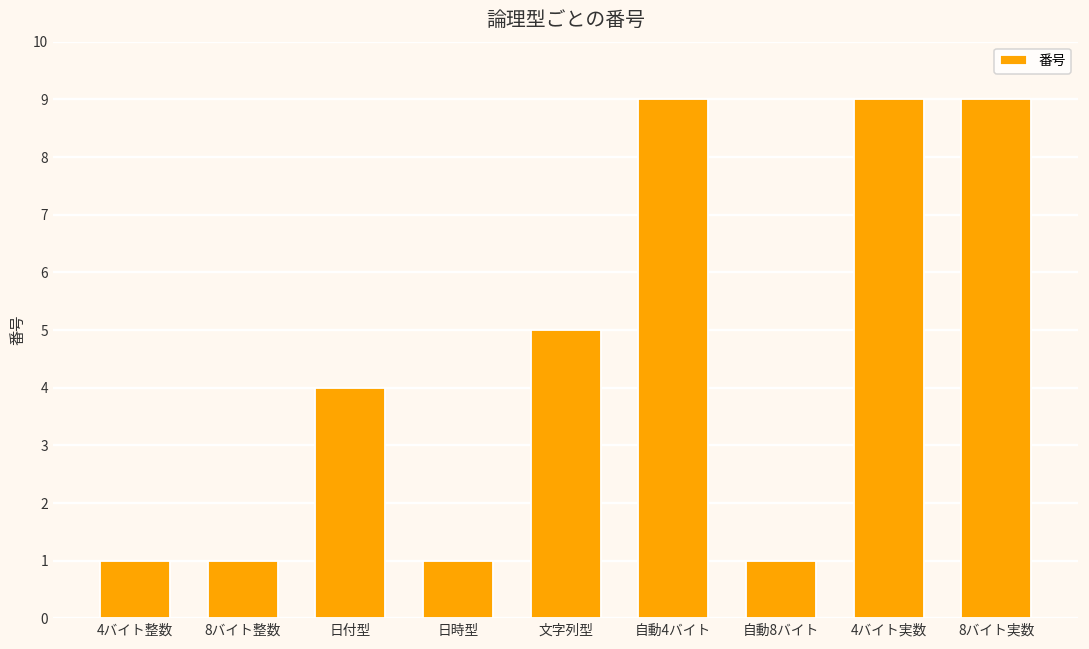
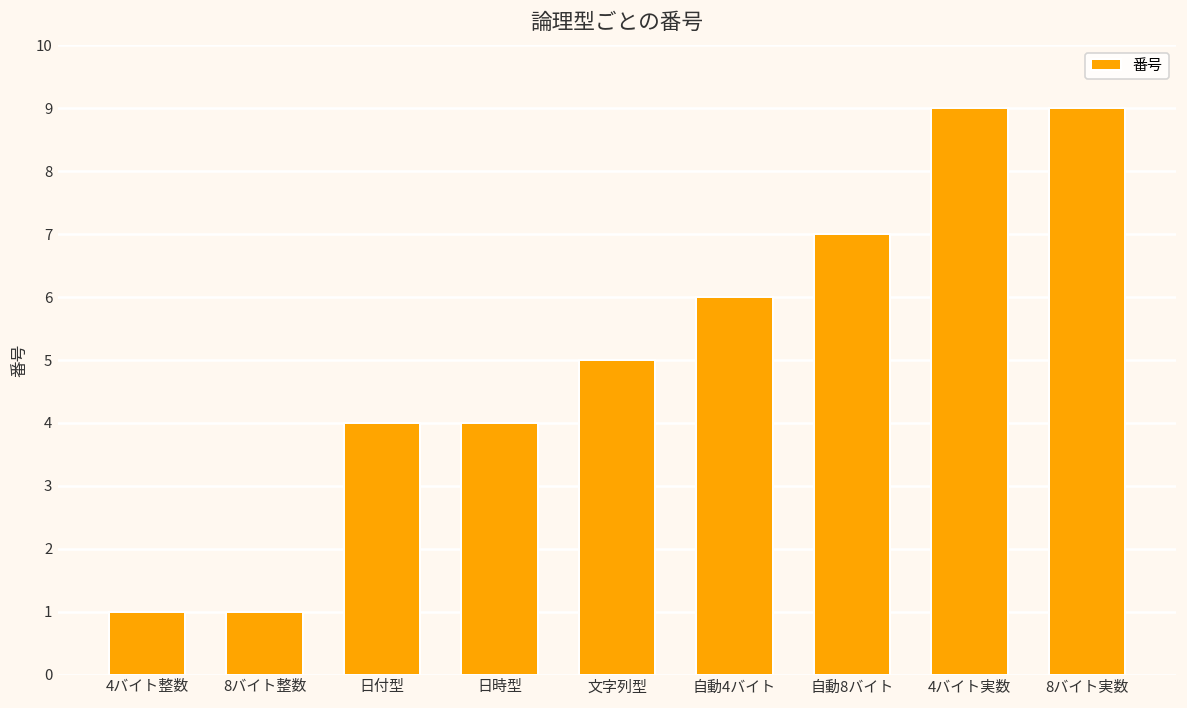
  {
    "4バイト整数": 1,
    "8バイト整数": 1,
    "日付型": 4,
-   "日時型": 1,
+   "日時型": 4,
    "文字列型": 5,
-   "自動4バイト": 9,
-   "自動8バイト": 1,
+   "自動4バイト": 6,
+   "自動8バイト": 7,
    "4バイト実数": 9,
    "8バイト実数": 9
  }
